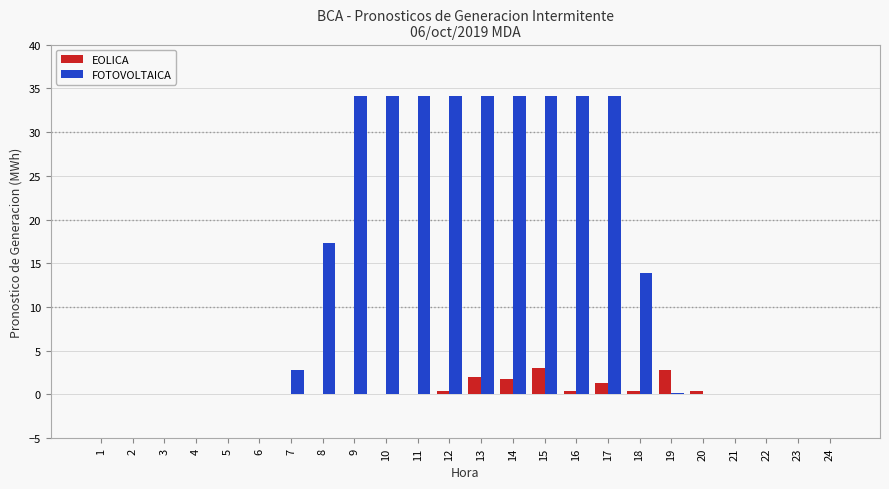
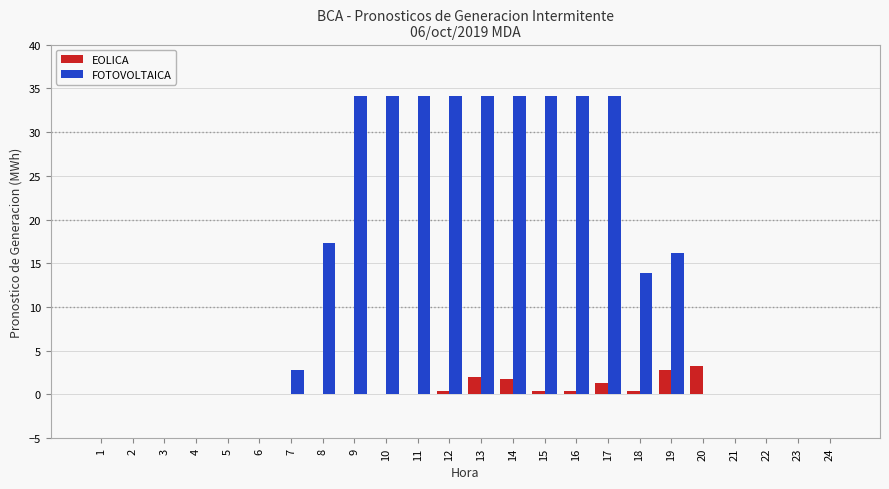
  {
    "EOLICA": {
      "1": 0,
      "2": 0,
      "3": 0,
      "4": 0,
      "5": 0,
      "6": 0,
      "7": 0,
      "8": 0,
      "9": 0,
      "10": 0,
      "11": 0,
      "12": 0,
      "13": 2,
      "14": 2,
-     "15": 3,
+     "15": 0,
      "16": 0,
      "17": 1,
      "18": 0,
      "19": 3,
-     "20": 0,
+     "20": 3,
      "21": 0,
      "22": 0,
      "23": 0,
      "24": 0
    },
    "FOTOVOLTAICA": {
      "1": 0,
      "2": 0,
      "3": 0,
      "4": 0,
      "5": 0,
      "6": 0,
      "7": 3,
      "8": 17,
      "9": 34,
      "10": 34,
      "11": 34,
      "12": 34,
      "13": 34,
      "14": 34,
      "15": 34,
      "16": 34,
      "17": 34,
      "18": 14,
-     "19": 0,
+     "19": 16,
      "20": 0,
      "21": 0,
      "22": 0,
      "23": 0,
      "24": 0
    }
  }
